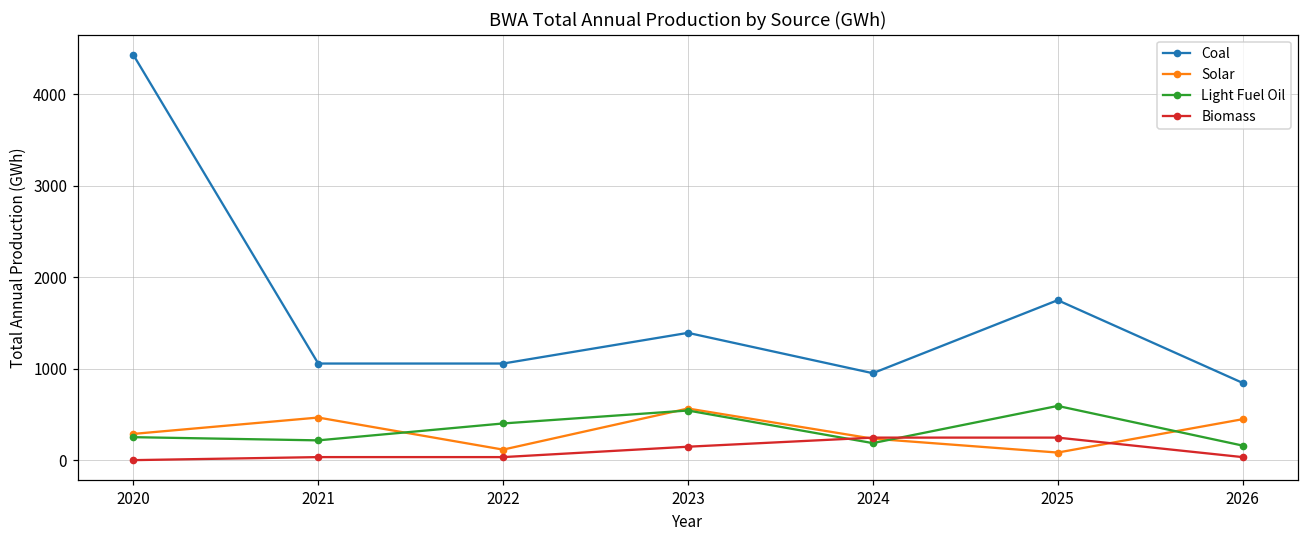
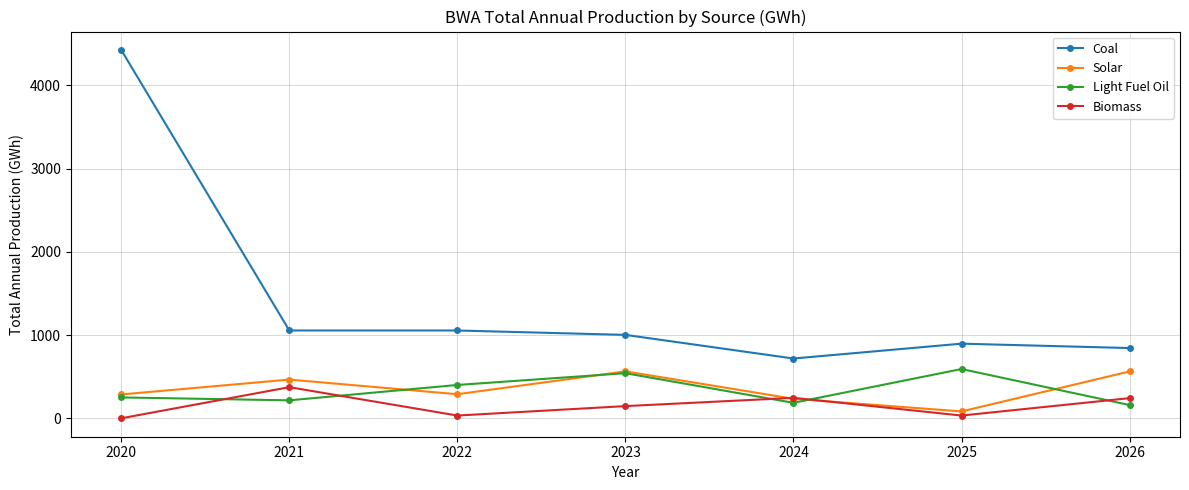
  {
    "Coal": {
      "2020": 4400,
      "2021": 1100,
      "2022": 1100,
-     "2023": 1400,
-     "2024": 900,
-     "2025": 1700,
+     "2023": 1000,
+     "2024": 700,
+     "2025": 900,
      "2026": 800
    },
    "Solar": {
      "2020": 300,
      "2021": 500,
-     "2022": 100,
+     "2022": 300,
      "2025": 100,
-     "2026": 400
+     "2026": 600
    },
    "Light Fuel Oil": {
      "2020": 300,
      "2021": 200,
      "2022": 400,
      "2024": 200,
      "2025": 600,
      "2026": 200
    },
    "Biomass": {
      "2020": 0,
-     "2021": 0,
+     "2021": 400,
      "2022": 0,
      "2023": 100,
-     "2025": 200,
-     "2026": 0
+     "2025": 0,
+     "2026": 200
    }
  }
